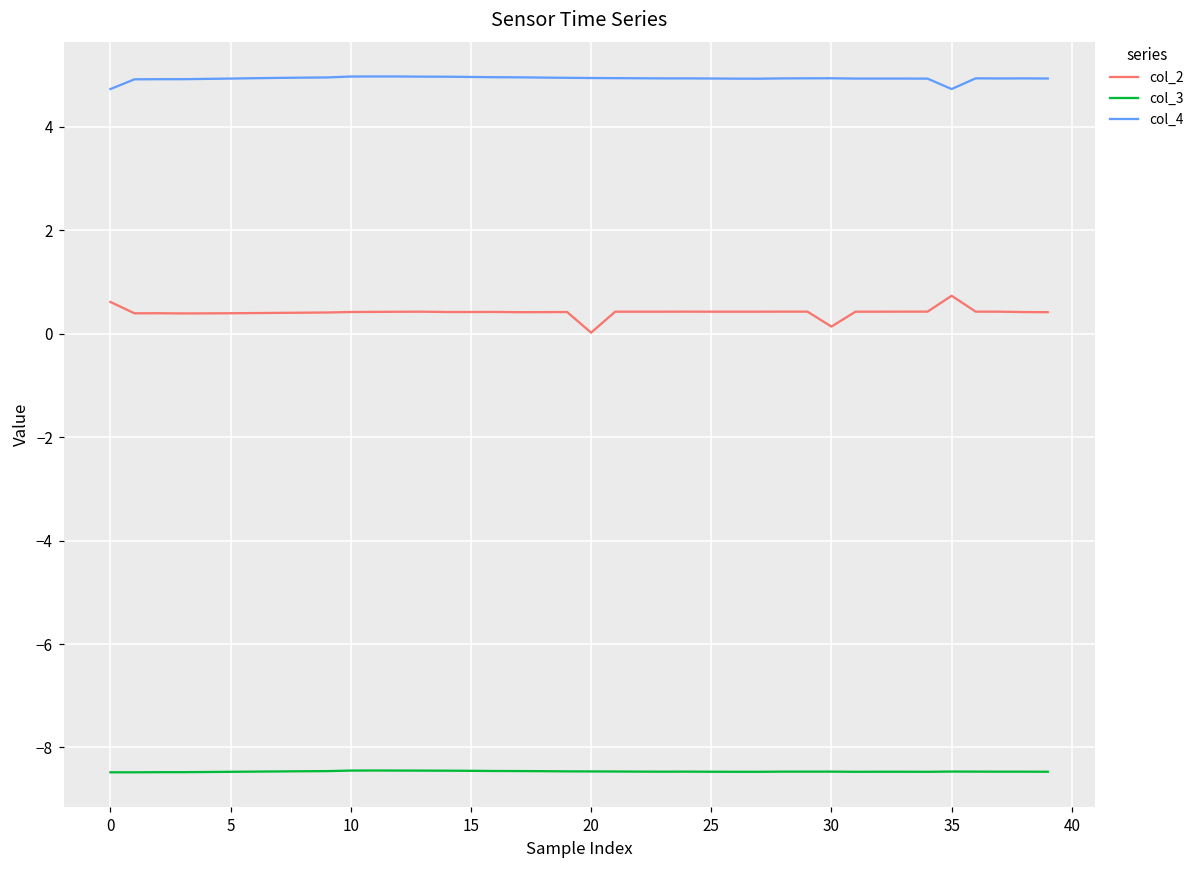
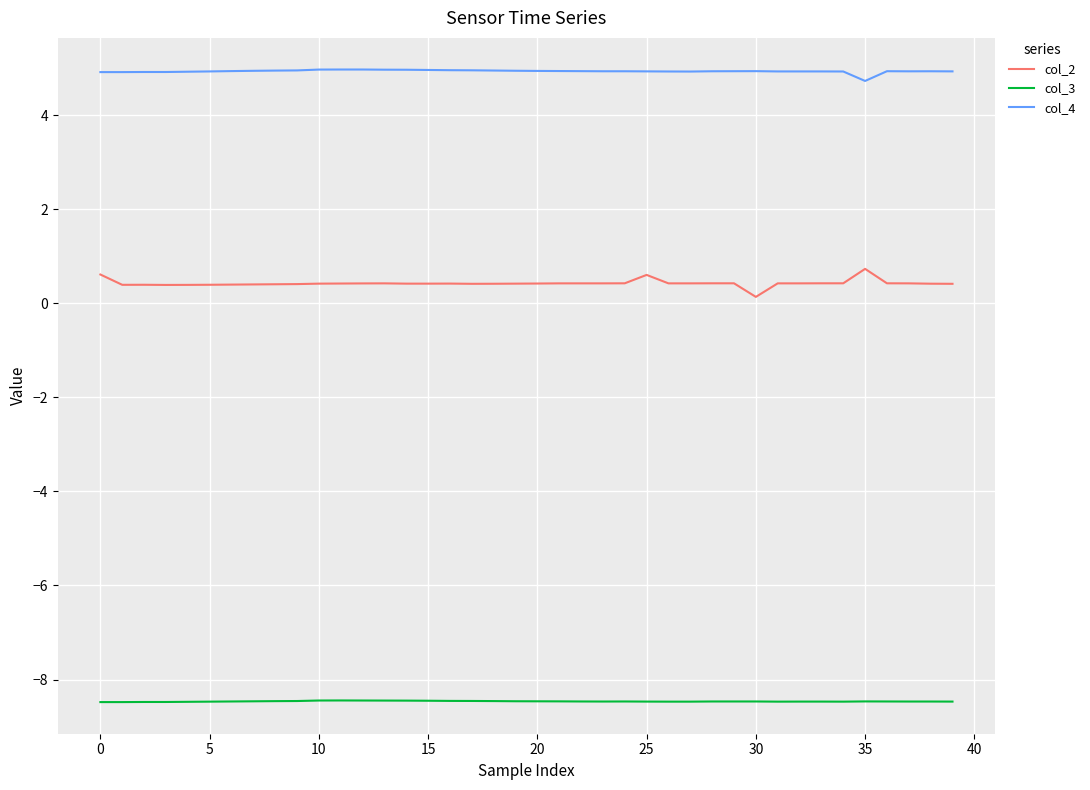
  {
    "col_2": {
      "0": 0.6,
      "5": 0.4,
      "10": 0.4,
      "15": 0.4,
-     "20": 0.0,
-     "25": 0.4,
+     "20": 0.4,
+     "25": 0.6,
      "30": 0.1,
      "35": 0.7
    },
    "col_3": {
      "0": -8.5,
      "5": -8.5,
      "10": -8.4,
      "15": -8.5,
      "20": -8.5,
      "25": -8.5,
      "30": -8.5,
      "35": -8.5
    },
    "col_4": {
-     "0": 4.7,
+     "0": 4.9,
      "5": 4.9,
      "10": 5.0,
      "15": 5.0,
      "20": 4.9,
      "25": 4.9,
      "30": 4.9,
      "35": 4.7
    }
  }
